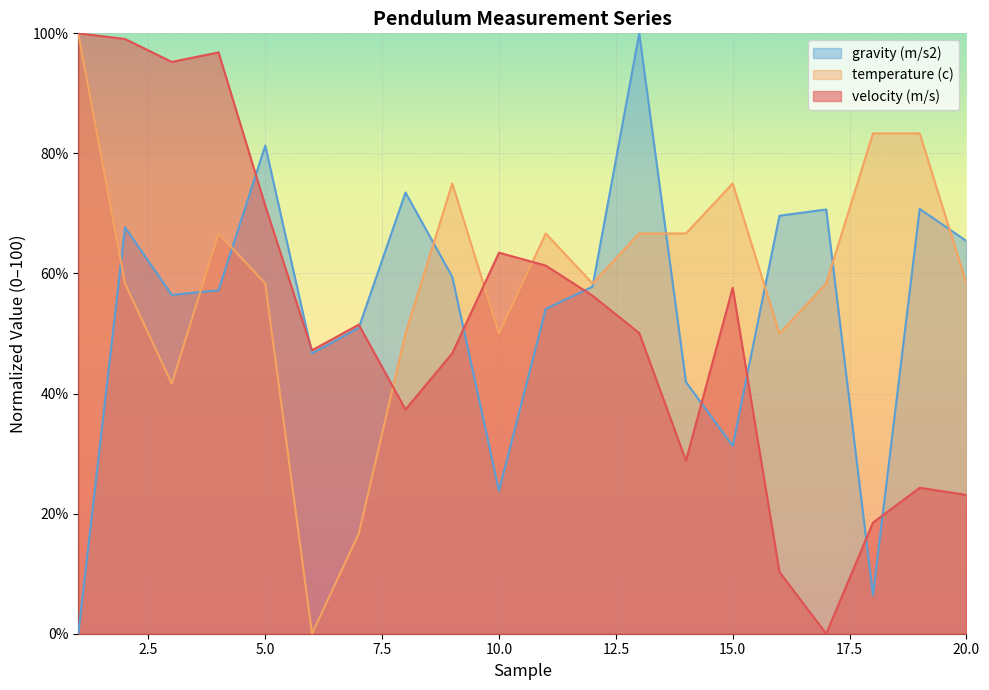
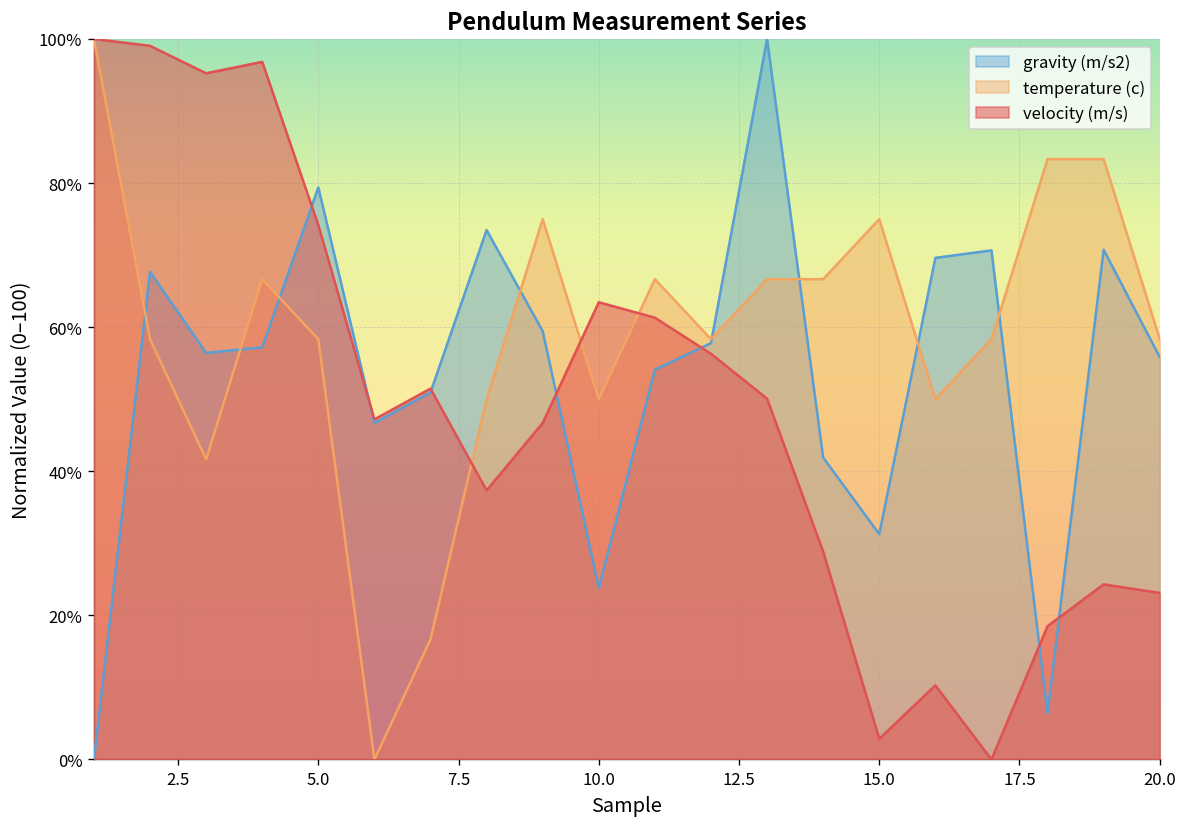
  {
    "gravity (m/s2)": {
-     "5.0": "81%",
+     "5.0": "79%",
      "10.0": "24%",
      "15.0": "31%",
-     "20.0": "65%"
+     "20.0": "56%"
    },
    "temperature (c)": {
      "5.0": "58%",
      "10.0": "50%",
      "15.0": "75%",
      "20.0": "58%"
    },
    "velocity (m/s)": {
-     "5.0": "71%",
+     "5.0": "74%",
      "10.0": "63%",
-     "15.0": "58%",
+     "15.0": "3%",
      "20.0": "23%"
    }
  }
